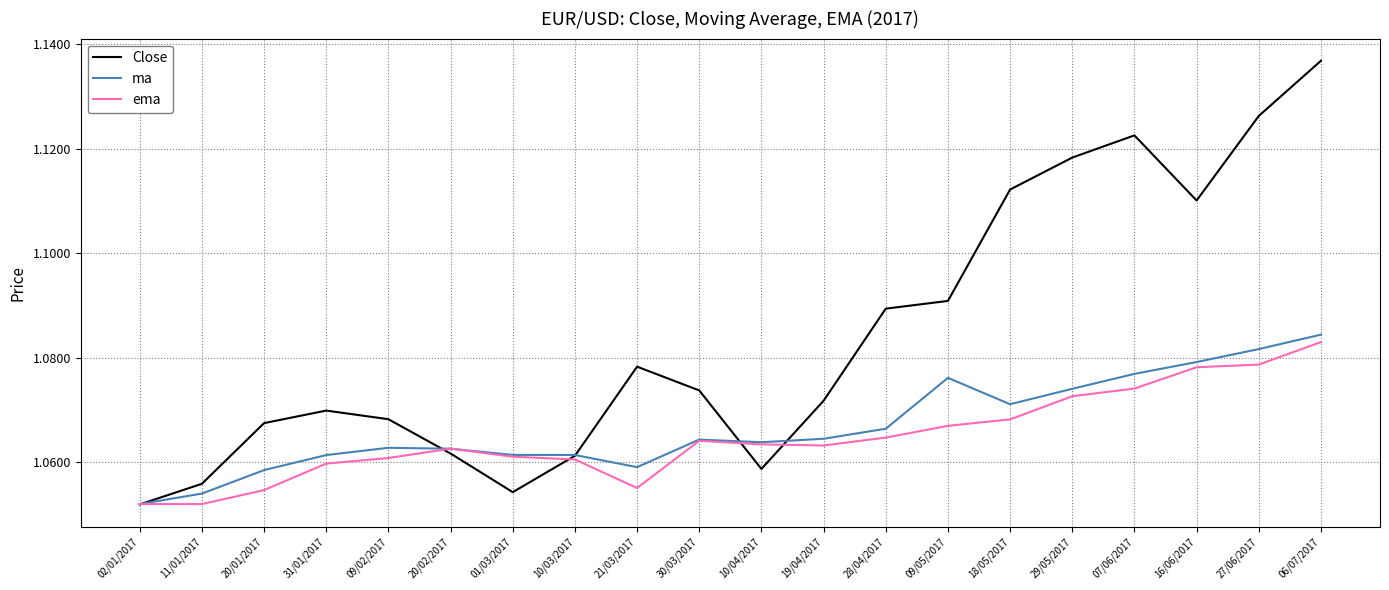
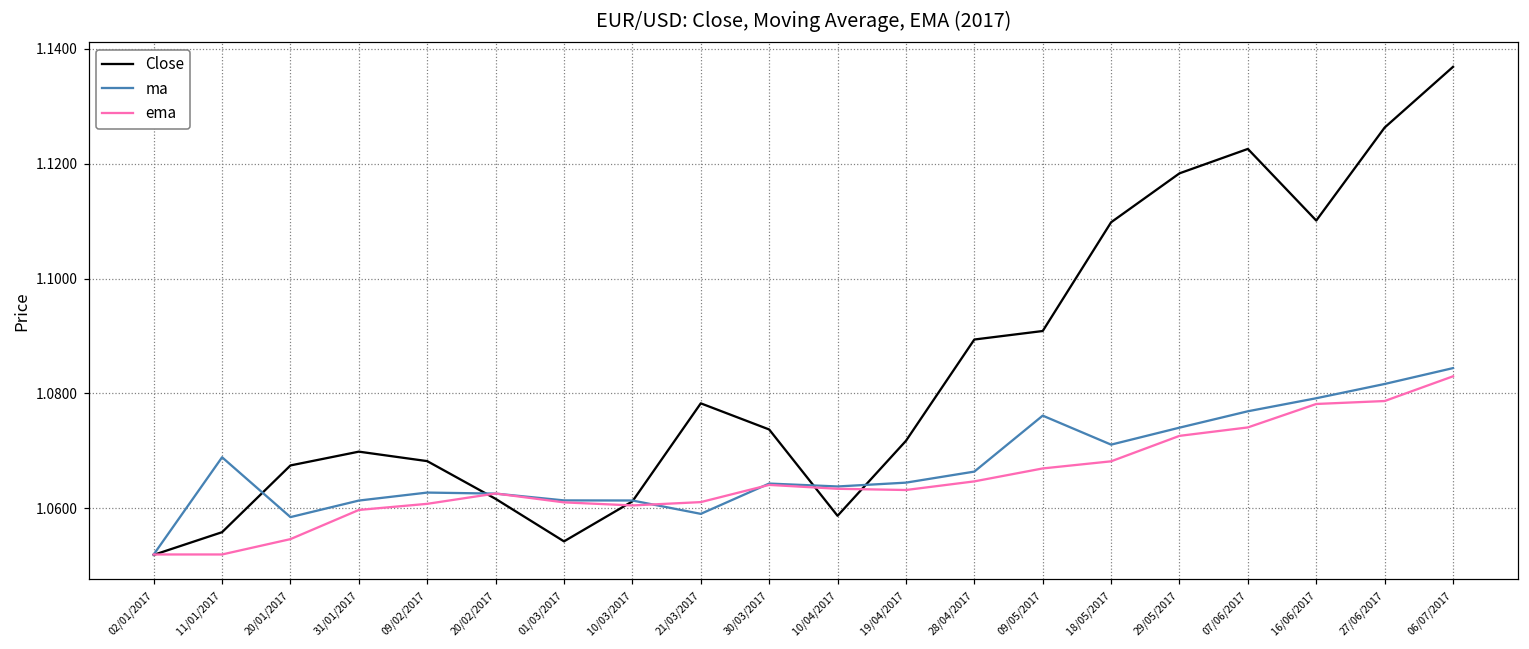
  {
    "Close": {
      "11/01/2017": 1.056,
      "20/01/2017": 1.067,
      "31/01/2017": 1.070,
      "09/02/2017": 1.068,
      "20/02/2017": 1.062,
      "01/03/2017": 1.054,
      "21/03/2017": 1.078,
      "30/03/2017": 1.074,
      "10/04/2017": 1.059,
      "19/04/2017": 1.072,
      "28/04/2017": 1.089,
      "09/05/2017": 1.091,
-     "18/05/2017": 1.112,
+     "18/05/2017": 1.110,
      "29/05/2017": 1.118,
      "07/06/2017": 1.123,
      "16/06/2017": 1.110,
      "27/06/2017": 1.126,
      "06/07/2017": 1.137
    },
    "ma": {
-     "11/01/2017": 1.054,
+     "11/01/2017": 1.069,
      "20/01/2017": 1.058,
      "31/01/2017": 1.061,
      "09/02/2017": 1.063,
      "21/03/2017": 1.059,
      "19/04/2017": 1.064,
      "28/04/2017": 1.066,
      "09/05/2017": 1.076,
      "18/05/2017": 1.071,
      "29/05/2017": 1.074,
      "07/06/2017": 1.077,
      "16/06/2017": 1.079,
      "27/06/2017": 1.082,
      "06/07/2017": 1.084
    },
    "ema": {
      "11/01/2017": 1.052,
      "20/01/2017": 1.055,
      "31/01/2017": 1.060,
      "09/02/2017": 1.061,
      "10/03/2017": 1.061,
-     "21/03/2017": 1.055,
+     "21/03/2017": 1.061,
      "19/04/2017": 1.063,
      "28/04/2017": 1.065,
      "09/05/2017": 1.067,
      "18/05/2017": 1.068,
      "29/05/2017": 1.073,
      "07/06/2017": 1.074,
      "16/06/2017": 1.078,
      "27/06/2017": 1.079,
      "06/07/2017": 1.083
    }
  }
